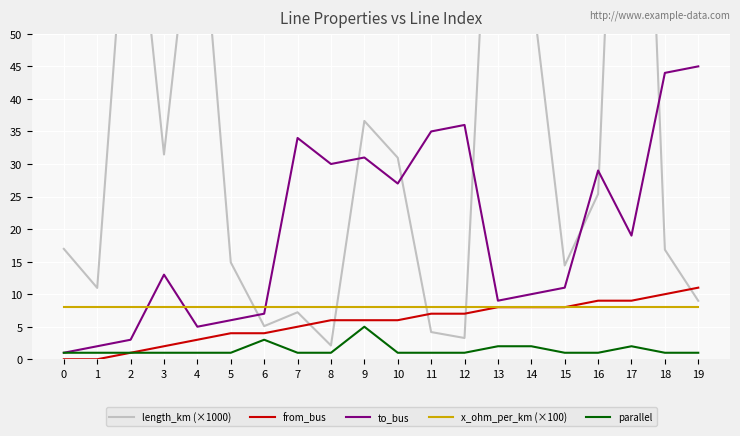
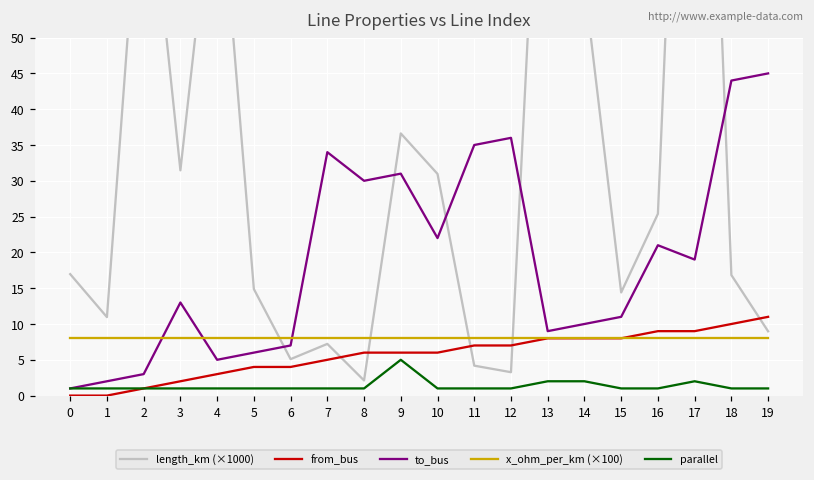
  {
    "length_km (×1000)": {
      "0": 17,
      "1": 11,
      "3": 31,
      "5": 15,
      "6": 5,
      "7": 7,
      "8": 2,
      "9": 37,
      "10": 31,
      "11": 4,
      "12": 3,
      "15": 14,
      "16": 25,
      "18": 17,
      "19": 9
    },
    "from_bus": {
      "0": 0,
      "1": 0,
      "3": 2,
      "4": 3,
      "5": 4,
      "6": 4,
      "7": 5,
      "8": 6,
      "9": 6,
      "10": 6,
      "11": 7,
      "12": 7,
      "16": 9,
      "17": 9,
      "18": 10,
      "19": 11
    },
    "to_bus": {
      "1": 2,
      "2": 3,
      "3": 13,
      "4": 5,
      "5": 6,
      "6": 7,
      "7": 34,
      "8": 30,
      "9": 31,
-     "10": 27,
+     "10": 22,
      "11": 35,
      "12": 36,
      "13": 9,
      "14": 10,
      "15": 11,
-     "16": 29,
+     "16": 21,
      "17": 19,
      "18": 44,
      "19": 45
    },
    "x_ohm_per_km (×100)": {
      "0": 8,
      "1": 8,
      "2": 8,
      "3": 8,
      "4": 8,
      "5": 8,
      "6": 8,
      "7": 8,
      "8": 8,
      "9": 8,
      "10": 8,
      "11": 8,
      "12": 8,
      "16": 8,
      "17": 8,
      "18": 8,
      "19": 8
    },
    "parallel": {
      "1": 1,
      "3": 1,
      "4": 1,
      "5": 1,
-     "6": 3,
+     "6": 1,
      "7": 1,
      "8": 1,
      "9": 5,
      "10": 1,
      "11": 1,
      "12": 1,
      "13": 2,
      "14": 2,
      "15": 1,
      "16": 1,
      "17": 2,
      "18": 1,
      "19": 1
    }
  }
